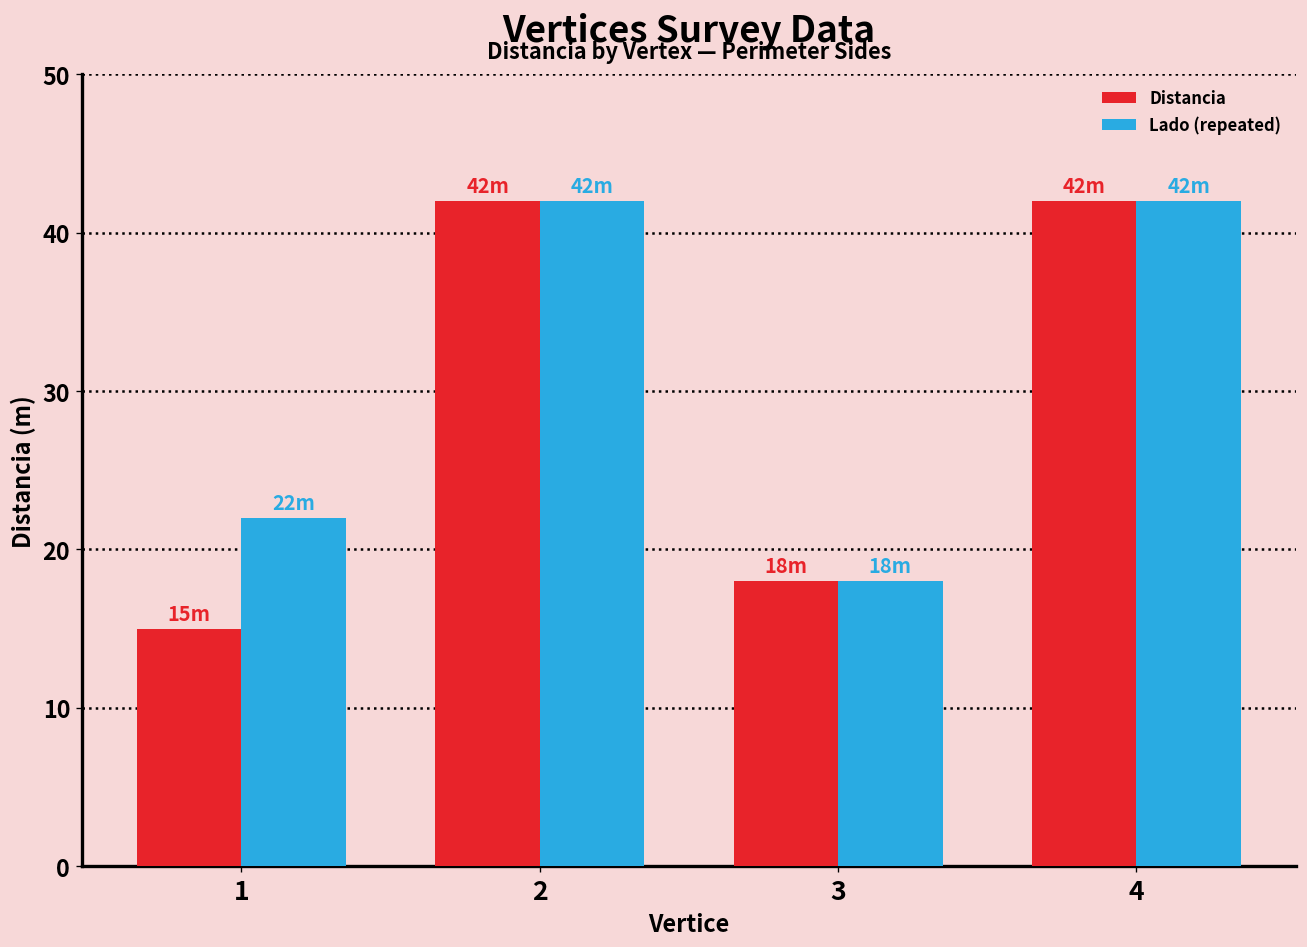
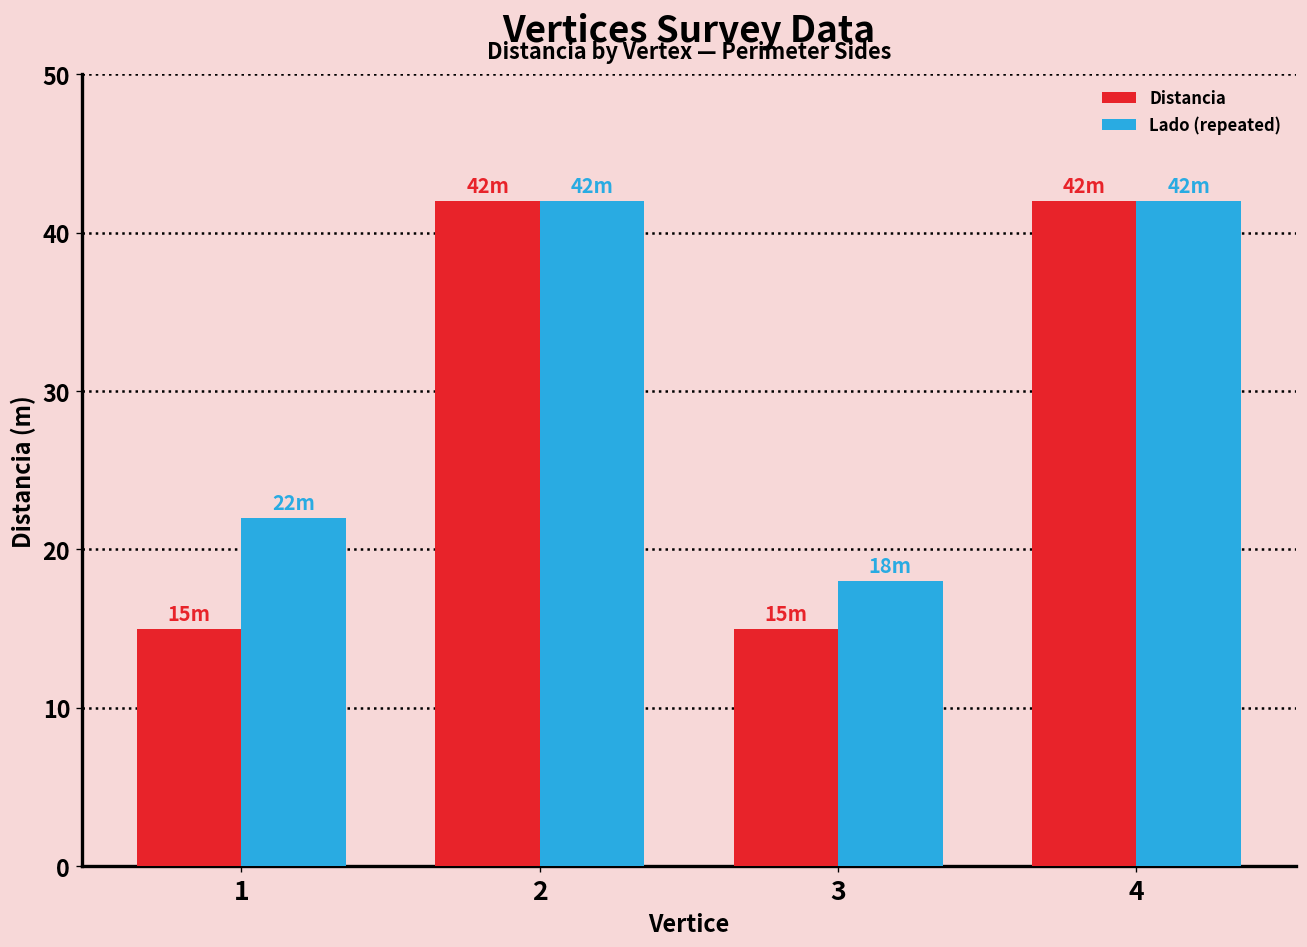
  {
    "Distancia": {
      "1": "15m",
      "2": "42m",
-     "3": "18m",
+     "3": "15m",
      "4": "42m"
    },
    "Lado (repeated)": {
      "1": "22m",
      "2": "42m",
      "3": "18m",
      "4": "42m"
    }
  }
